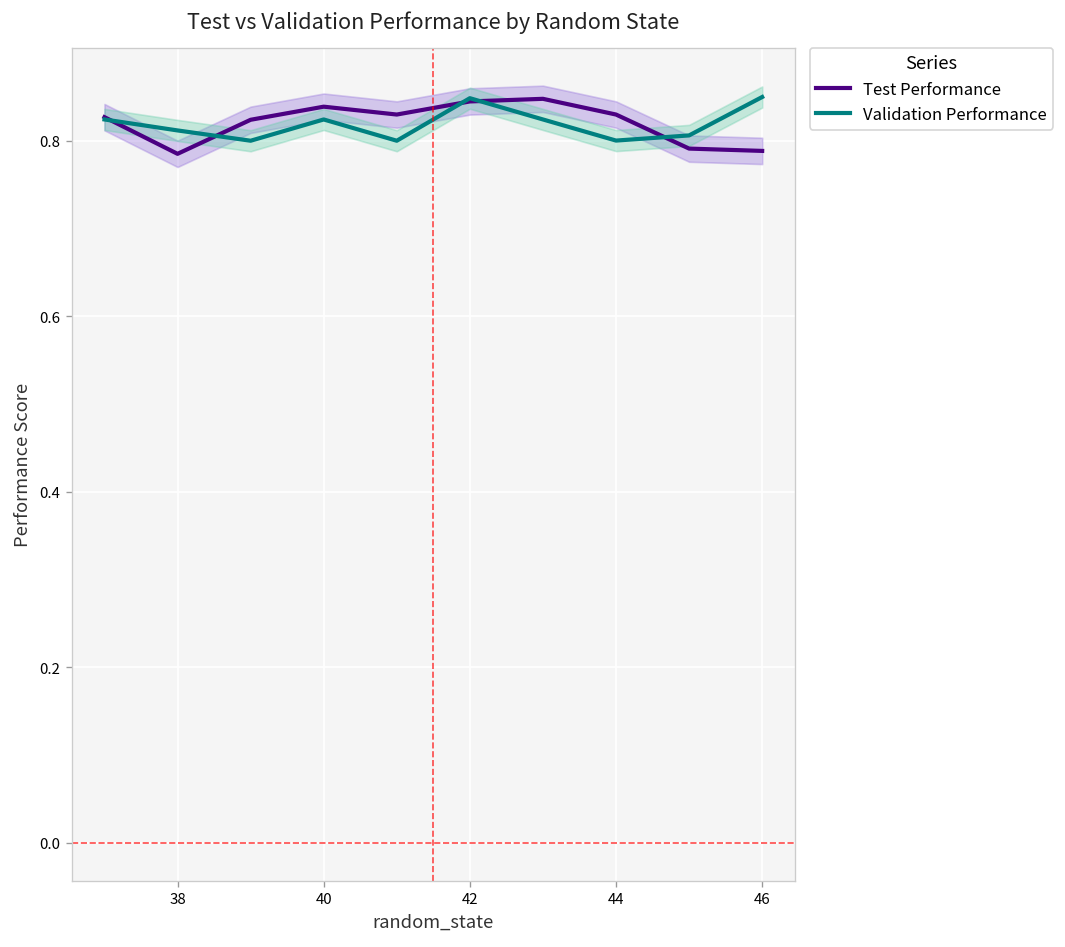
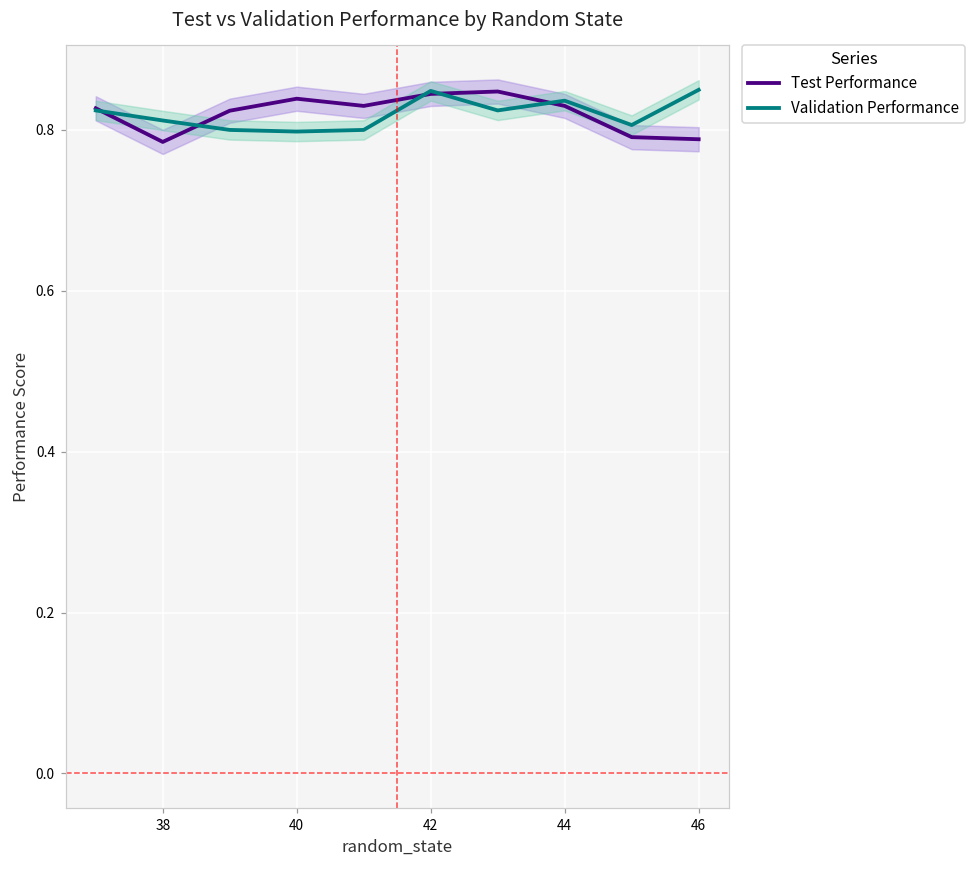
  {
    "Test Performance": {
      "38": 0.79,
      "42": 0.84,
      "44": 0.83,
      "46": 0.79
    },
    "Validation Performance": {
      "38": 0.81,
-     "40": 0.82,
+     "40": 0.80,
      "42": 0.85,
-     "44": 0.80,
+     "44": 0.84,
      "46": 0.85
    }
  }
